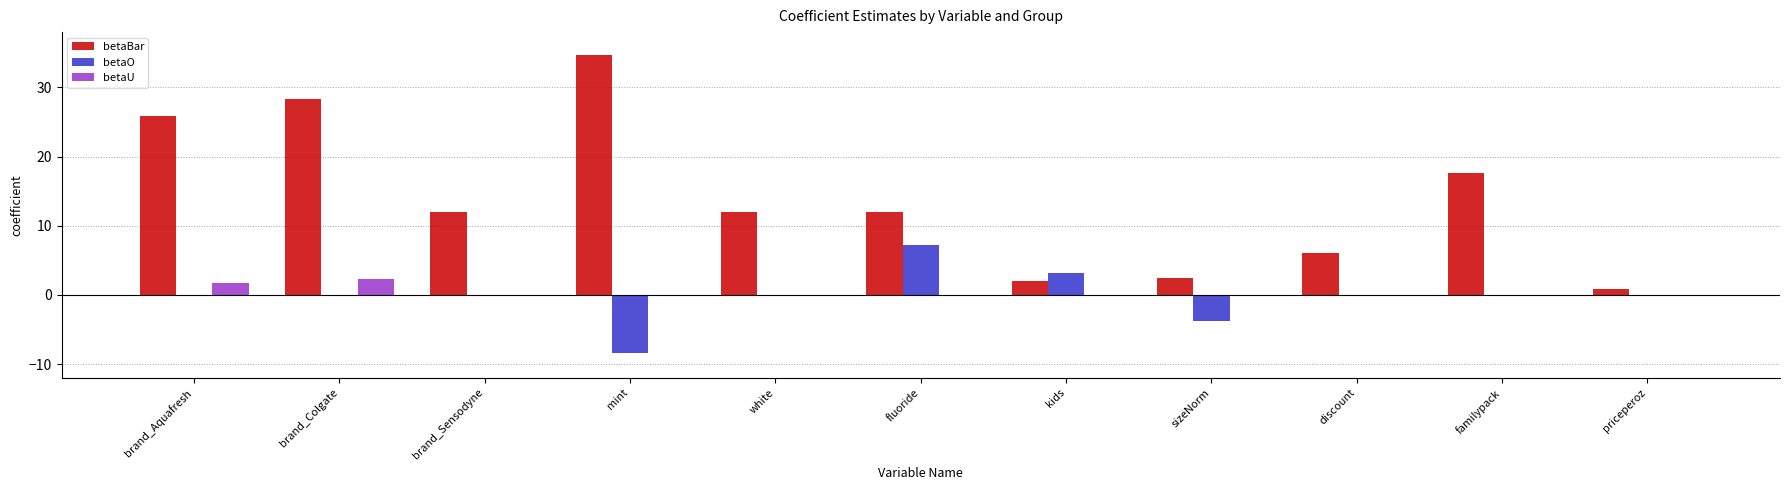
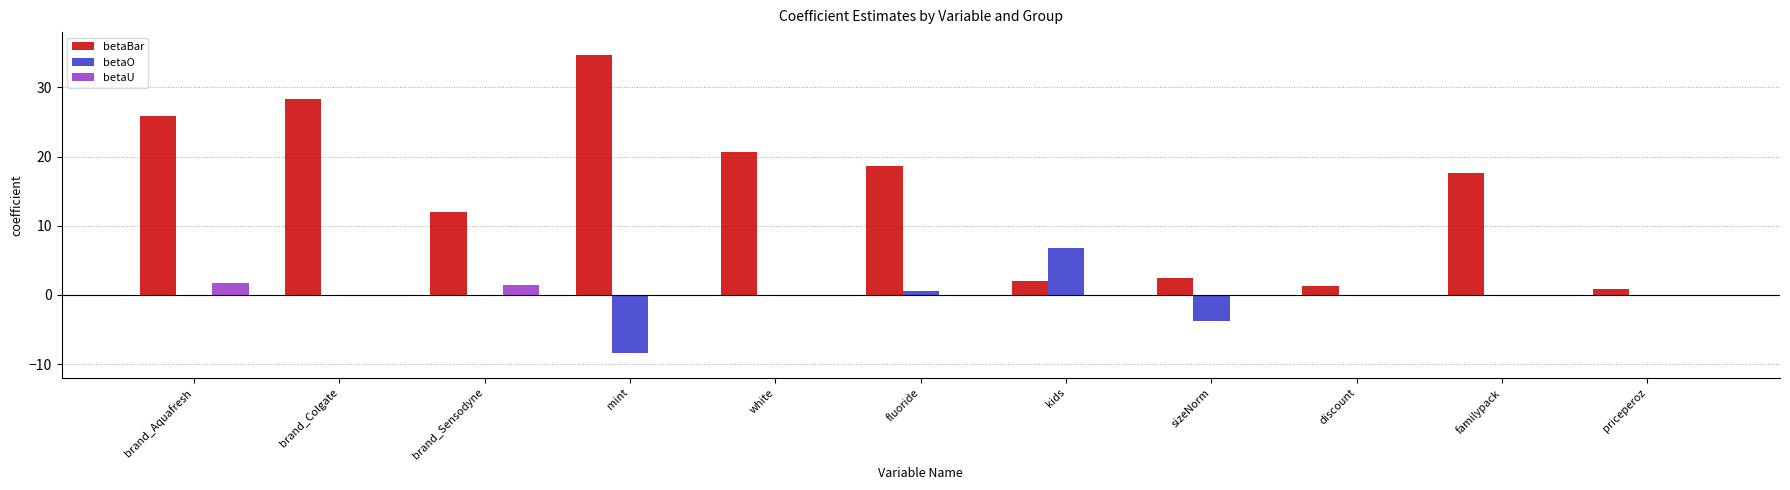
  {
    "betaBar": {
      "brand_Aquafresh": 26,
      "brand_Colgate": 28,
      "brand_Sensodyne": 12,
      "mint": 35,
-     "white": 12,
-     "fluoride": 12,
+     "white": 21,
+     "fluoride": 19,
      "kids": 2,
      "sizeNorm": 2,
-     "discount": 6,
+     "discount": 1,
      "familypack": 18,
      "priceperoz": 1
    },
    "betaO": {
      "brand_Aquafresh": 0,
      "brand_Colgate": 0,
      "brand_Sensodyne": 0,
      "mint": -8,
      "white": 0,
-     "fluoride": 7,
-     "kids": 3,
+     "fluoride": 1,
+     "kids": 7,
      "sizeNorm": -4,
      "discount": 0,
      "familypack": 0,
      "priceperoz": 0
    },
    "betaU": {
      "brand_Aquafresh": 2,
-     "brand_Colgate": 2,
-     "brand_Sensodyne": 0,
+     "brand_Colgate": 0,
+     "brand_Sensodyne": 1,
      "mint": 0,
      "white": 0,
      "fluoride": 0,
      "kids": 0,
      "sizeNorm": 0,
      "discount": 0,
      "familypack": 0,
      "priceperoz": 0
    }
  }
